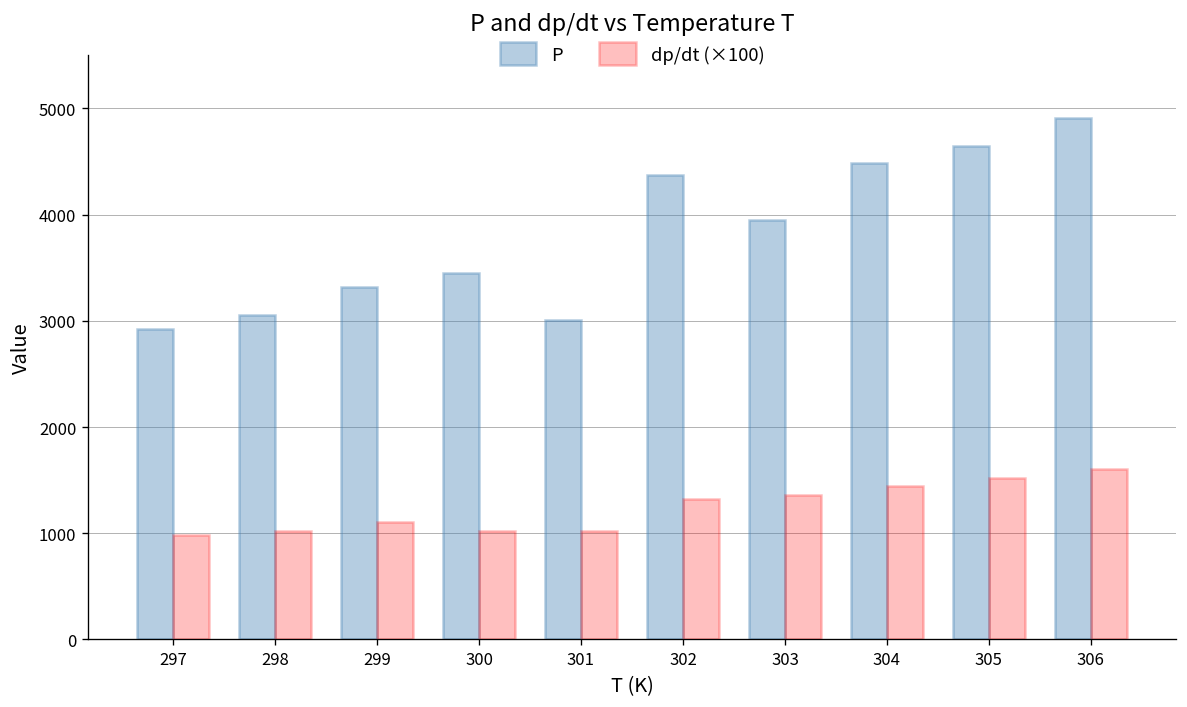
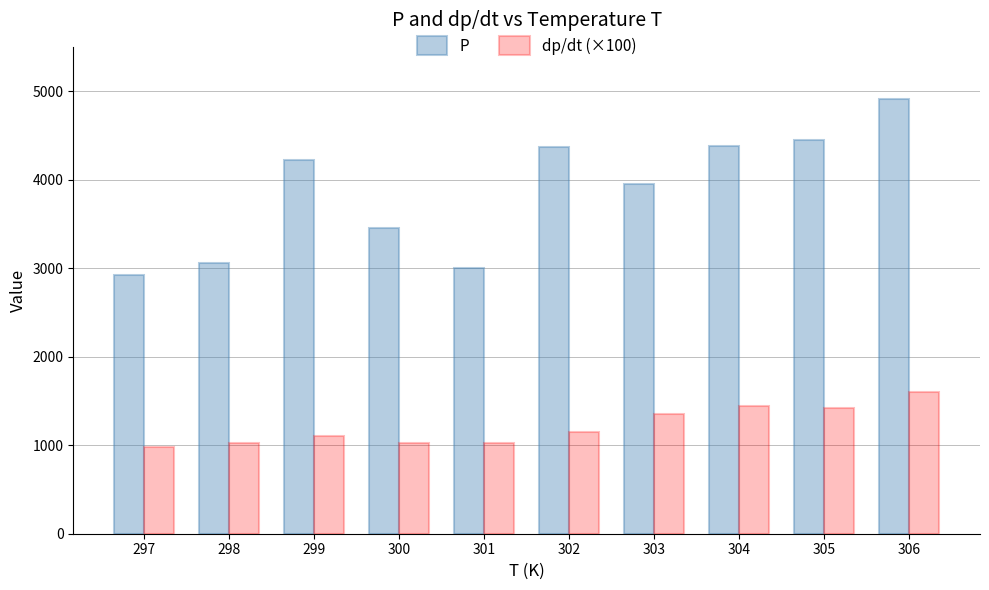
  {
    "P": {
      "297": 2900,
      "298": 3100,
-     "299": 3300,
+     "299": 4200,
      "300": 3500,
      "301": 3000,
      "302": 4400,
      "303": 3900,
-     "304": 4500,
-     "305": 4600,
+     "304": 4400,
+     "305": 4400,
      "306": 4900
    },
    "dp/dt (×100)": {
      "297": 1000,
      "298": 1000,
      "299": 1100,
      "300": 1000,
      "301": 1000,
-     "302": 1300,
+     "302": 1100,
      "303": 1400,
      "304": 1400,
-     "305": 1500,
+     "305": 1400,
      "306": 1600
    }
  }
